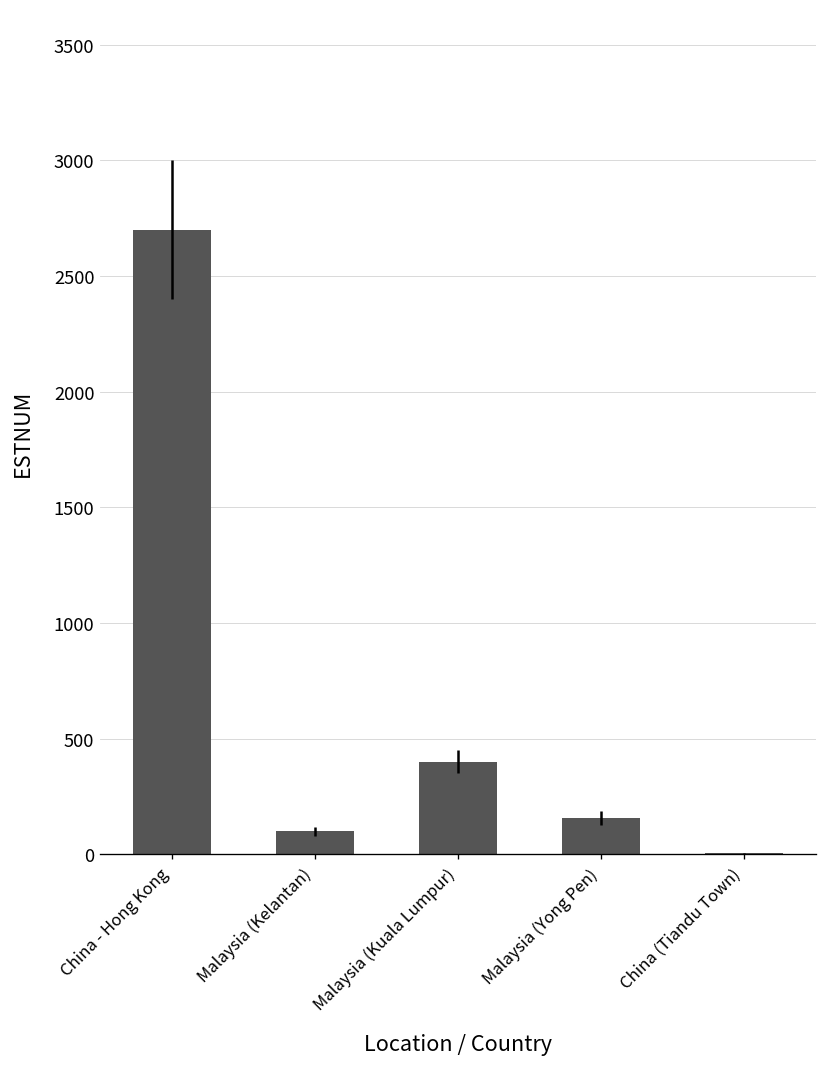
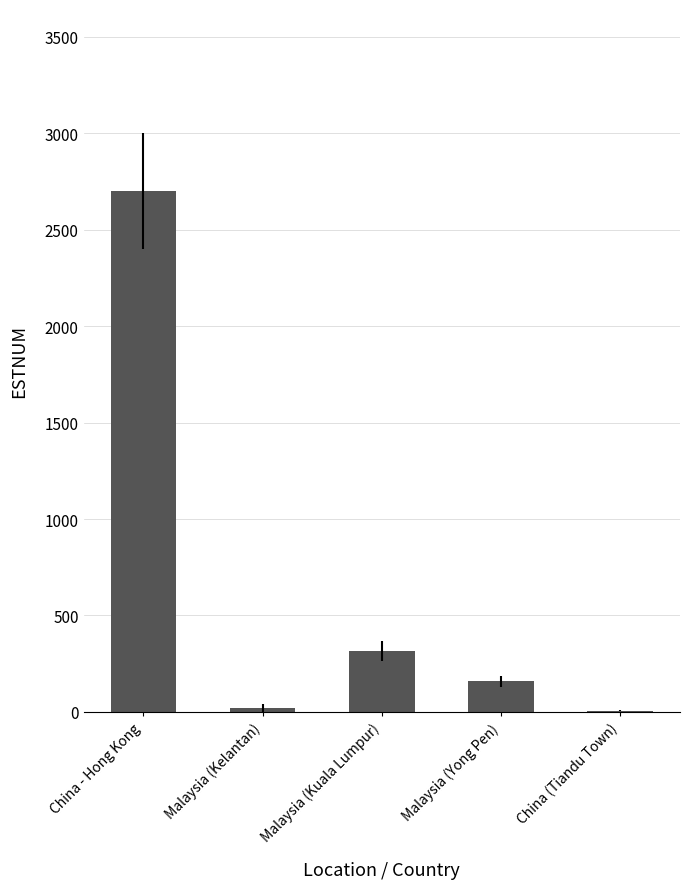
  {
    "China - Hong Kong": 2700,
-   "Malaysia (Kelantan)": 100,
-   "Malaysia (Kuala Lumpur)": 400,
+   "Malaysia (Kelantan)": 20,
+   "Malaysia (Kuala Lumpur)": 320,
    "Malaysia (Yong Pen)": 160
  }
